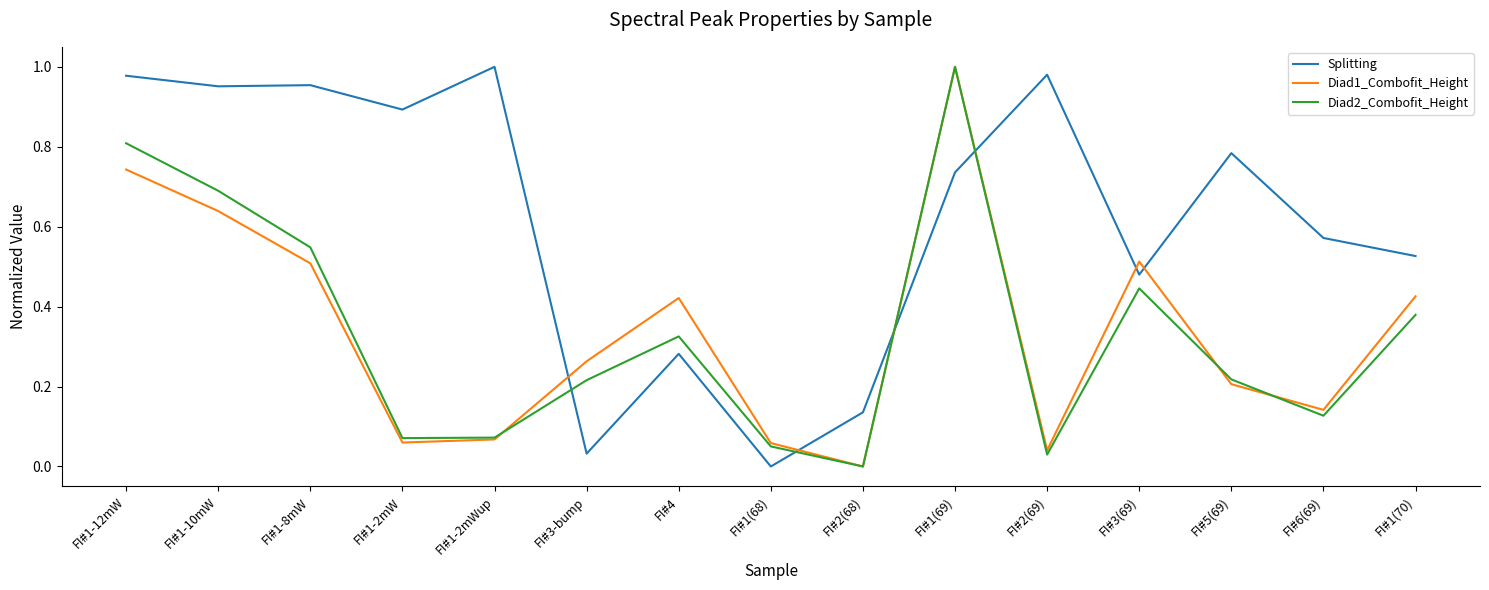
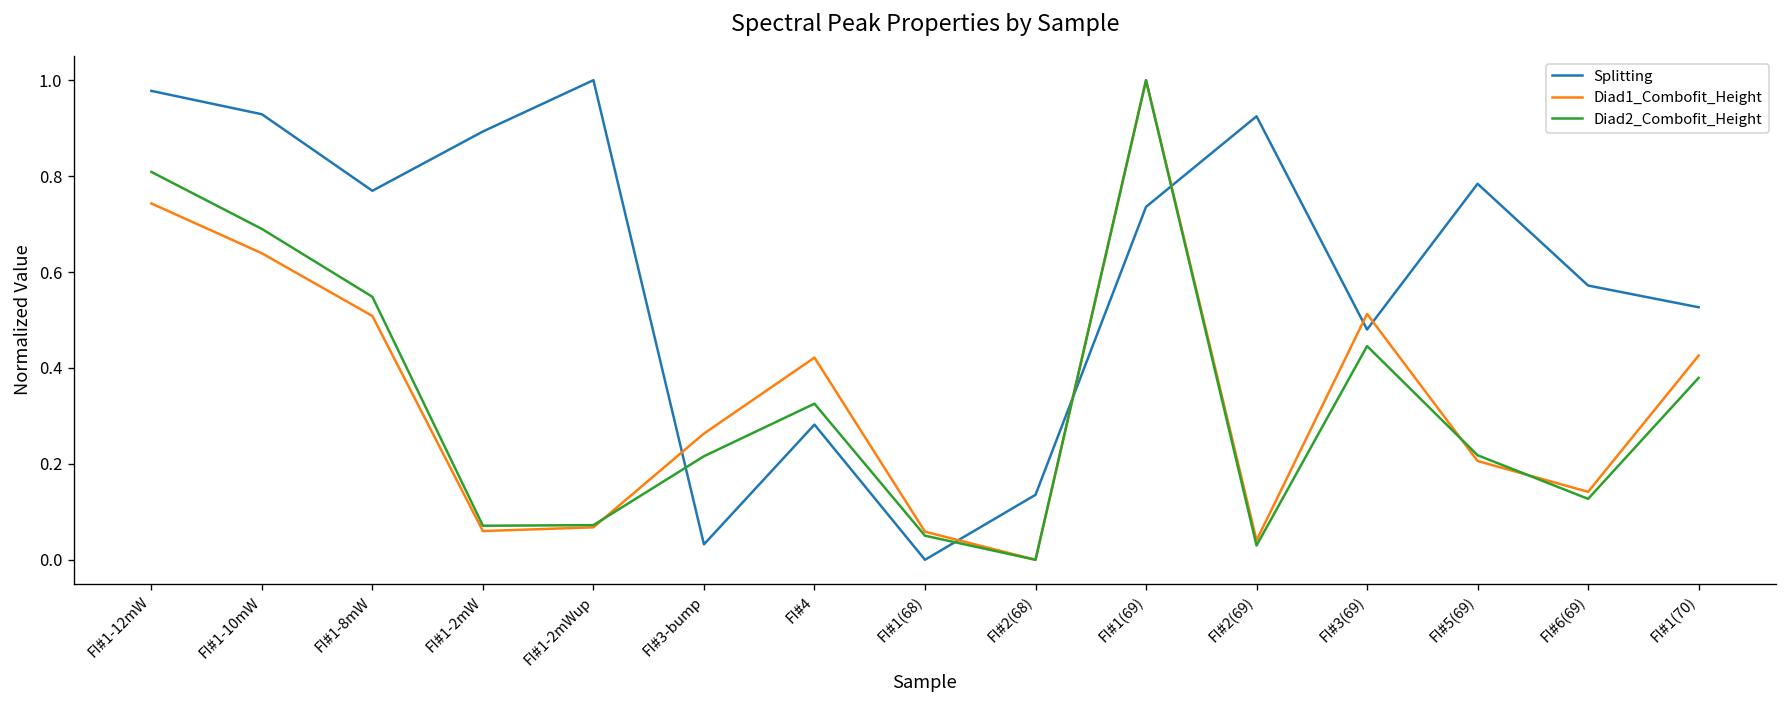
  {
    "Splitting": {
      "FI#1-12mW": 0.98,
-     "FI#1-10mW": 0.95,
-     "FI#1-8mW": 0.95,
+     "FI#1-10mW": 0.93,
+     "FI#1-8mW": 0.77,
      "FI#1-2mW": 0.89,
      "FI#1-2mWup": 1.00,
      "FI#3-bump": 0.03,
      "FI#4": 0.28,
      "FI#1(68)": 0.00,
      "FI#2(68)": 0.14,
      "FI#1(69)": 0.74,
-     "FI#2(69)": 0.98,
+     "FI#2(69)": 0.92,
      "FI#3(69)": 0.48,
      "FI#5(69)": 0.78,
      "FI#6(69)": 0.57,
      "FI#1(70)": 0.53
    },
    "Diad1_Combofit_Height": {
      "FI#1-12mW": 0.74,
      "FI#1-10mW": 0.64,
      "FI#1-8mW": 0.51,
      "FI#1-2mW": 0.06,
      "FI#3-bump": 0.26,
      "FI#4": 0.42,
      "FI#1(68)": 0.06,
      "FI#2(69)": 0.04,
      "FI#3(69)": 0.51,
      "FI#5(69)": 0.21,
      "FI#6(69)": 0.14,
      "FI#1(70)": 0.43
    },
    "Diad2_Combofit_Height": {
      "FI#1-12mW": 0.81,
      "FI#1-10mW": 0.69,
      "FI#1-8mW": 0.55,
      "FI#1-2mW": 0.07,
      "FI#3-bump": 0.22,
      "FI#4": 0.33,
      "FI#1(68)": 0.05,
      "FI#2(69)": 0.03,
      "FI#3(69)": 0.45,
      "FI#5(69)": 0.22,
      "FI#6(69)": 0.13,
      "FI#1(70)": 0.38
    }
  }
